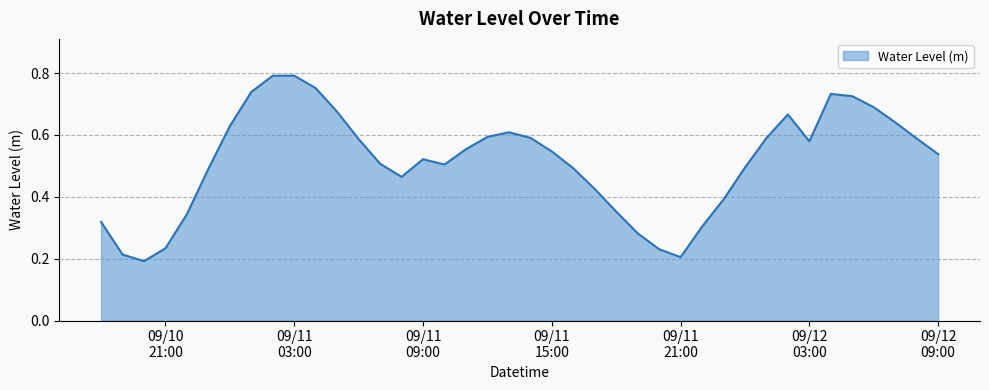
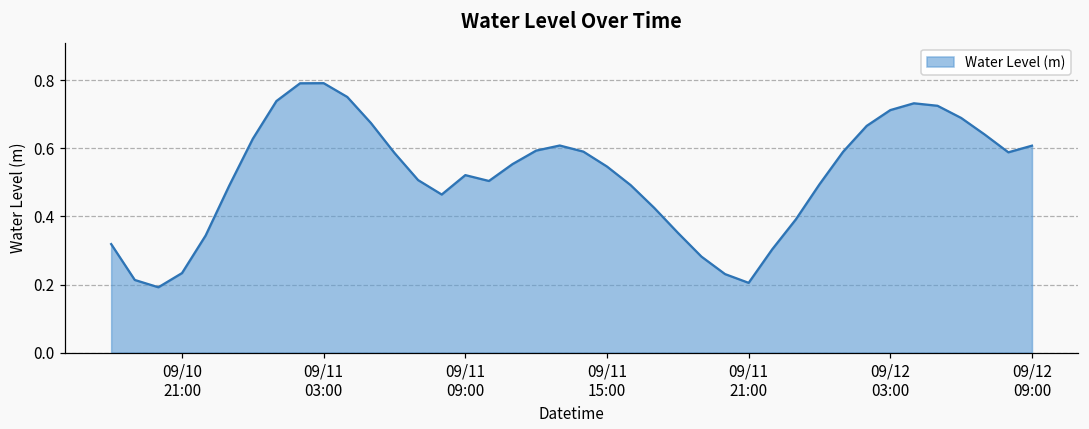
  {
    "09/10 21:00": 0.23,
    "09/11 03:00": 0.79,
    "09/11 09:00": 0.52,
    "09/11 15:00": 0.55,
    "09/11 21:00": 0.20,
-   "09/12 03:00": 0.58,
-   "09/12 09:00": 0.54
+   "09/12 03:00": 0.71,
+   "09/12 09:00": 0.61
  }
